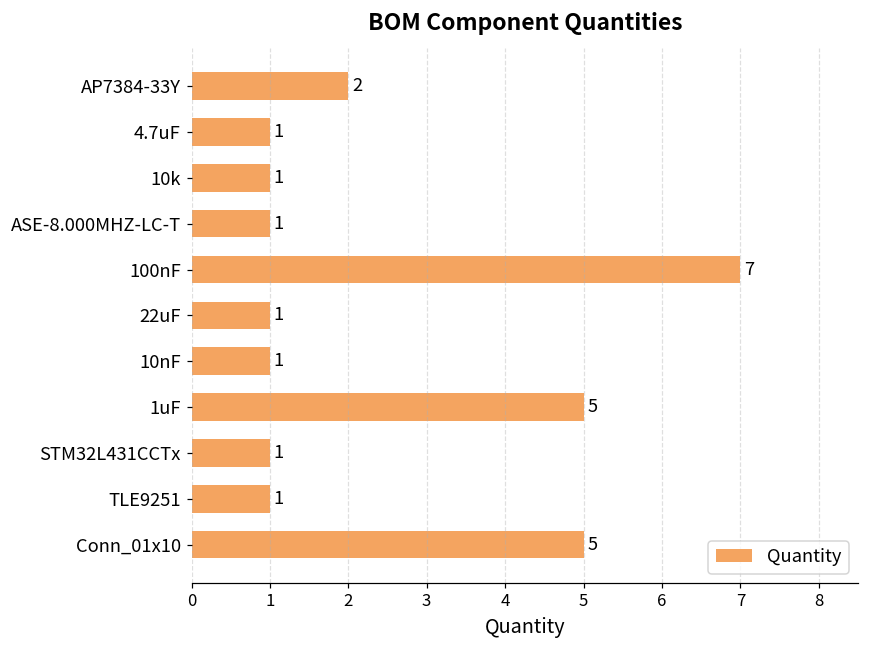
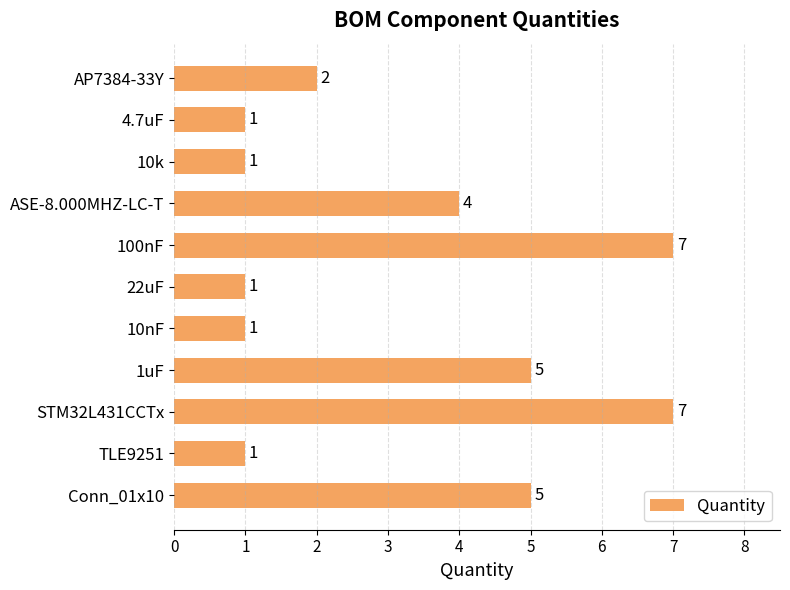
  {
    "AP7384-33Y": 2,
    "4.7uF": 1,
    "10k": 1,
-   "ASE-8.000MHZ-LC-T": 1,
+   "ASE-8.000MHZ-LC-T": 4,
    "100nF": 7,
    "22uF": 1,
    "10nF": 1,
    "1uF": 5,
-   "STM32L431CCTx": 1,
+   "STM32L431CCTx": 7,
    "TLE9251": 1,
    "Conn_01x10": 5
  }
